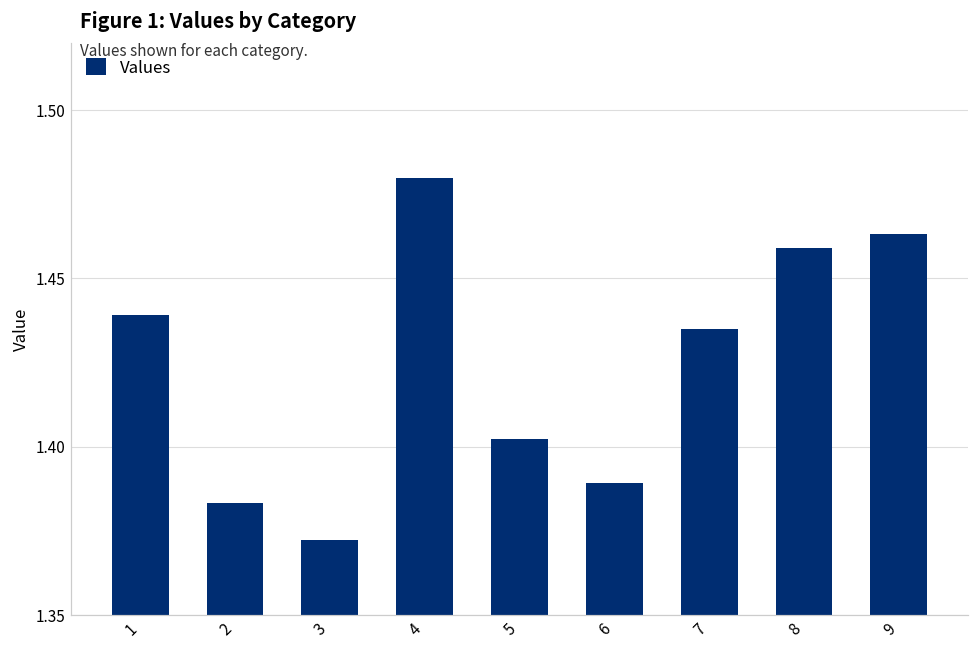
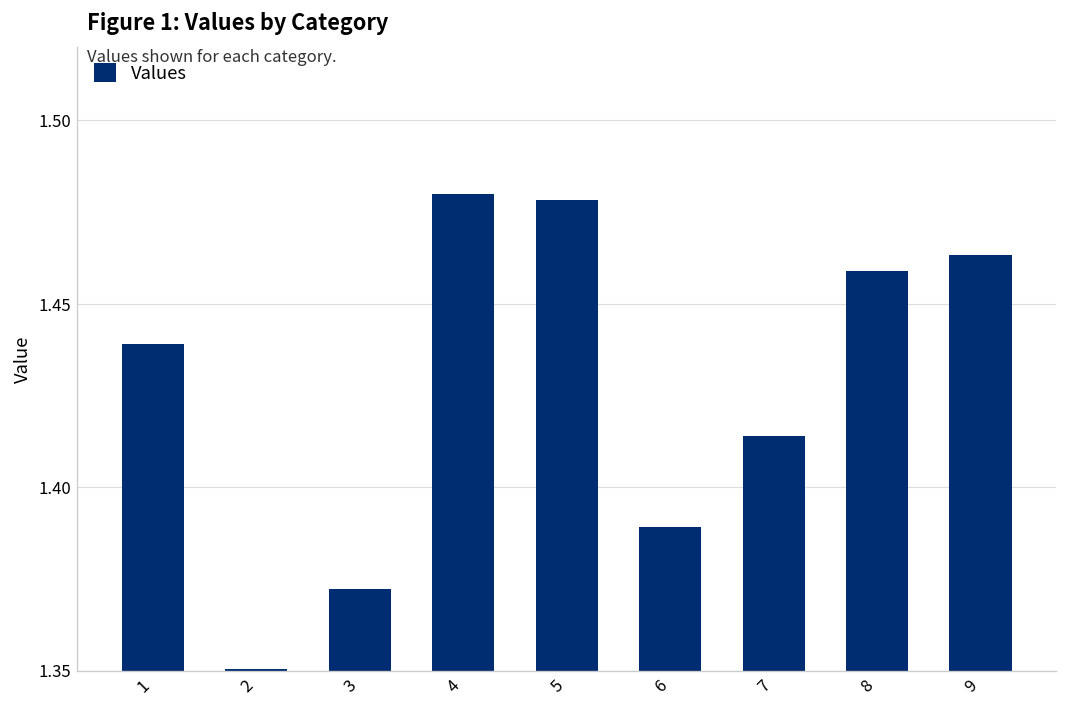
  {
    "1": 1.439,
-   "2": 1.383,
+   "2": 1.350,
    "3": 1.372,
    "4": 1.480,
-   "5": 1.402,
+   "5": 1.478,
    "6": 1.389,
-   "7": 1.435,
+   "7": 1.414,
    "8": 1.459,
    "9": 1.463
  }
